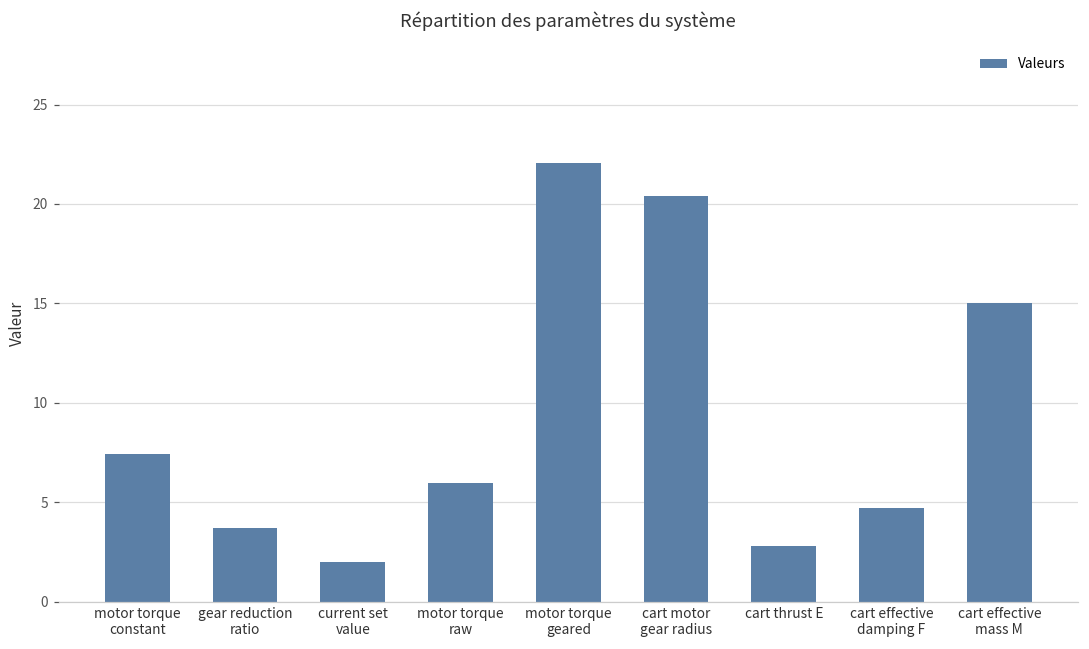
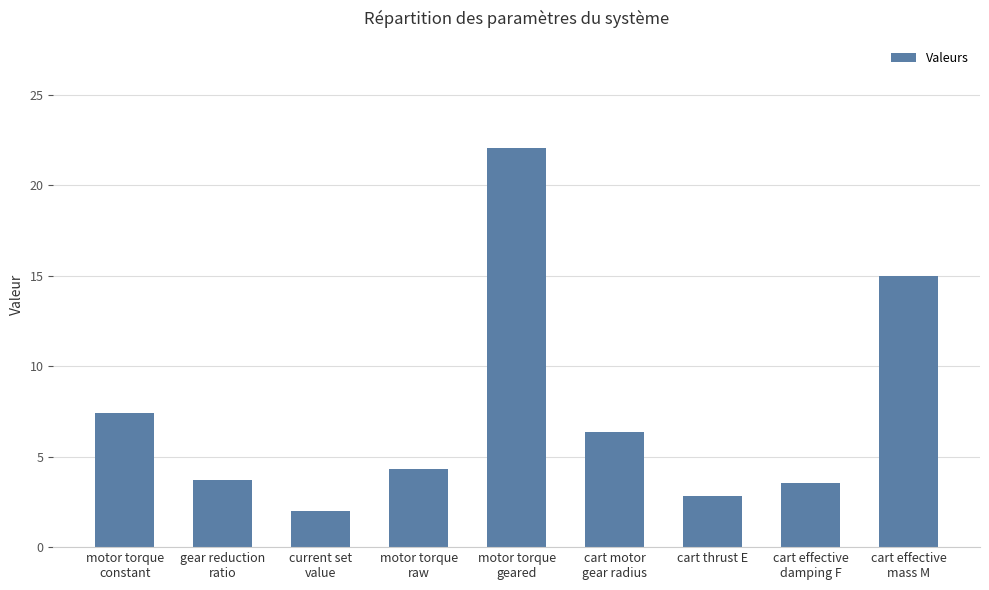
  {
    "motor torque constant": 7.4,
    "gear reduction ratio": 3.7,
    "current set value": 2.0,
-   "motor torque raw": 6.0,
+   "motor torque raw": 4.3,
    "motor torque geared": 22.1,
-   "cart motor gear radius": 20.4,
+   "cart motor gear radius": 6.4,
    "cart thrust E": 2.8,
-   "cart effective damping F": 4.7,
+   "cart effective damping F": 3.5,
    "cart effective mass M": 15.0
  }
